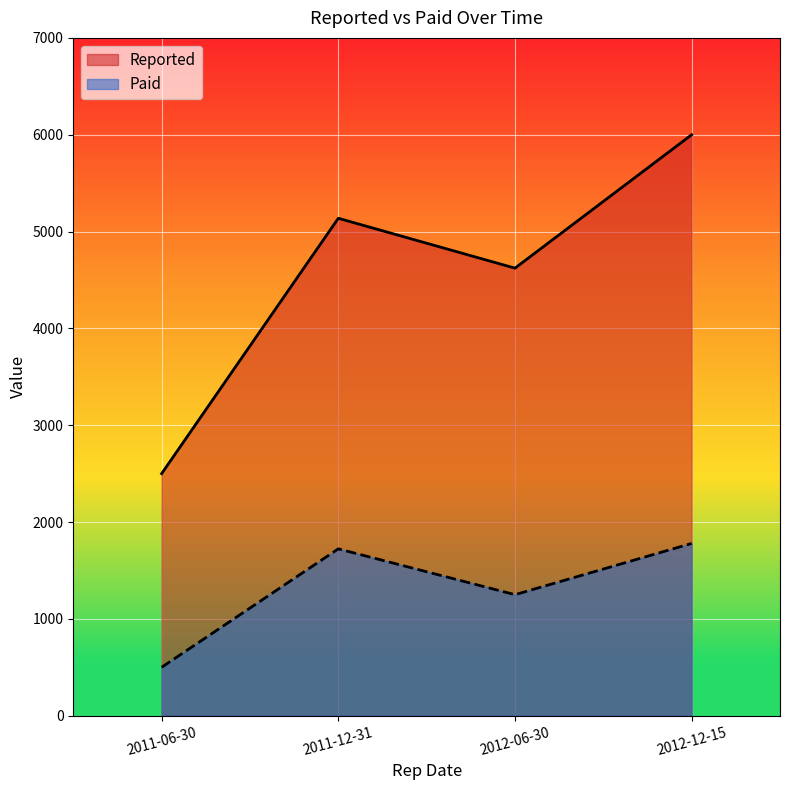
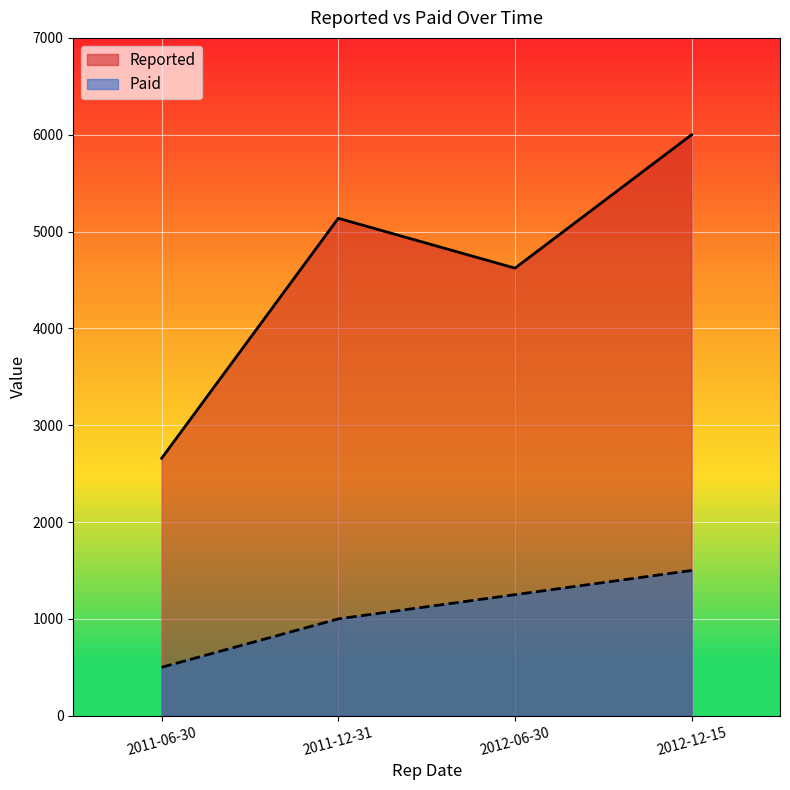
  {
    "Reported": {
-     "2011-06-30": 2500,
+     "2011-06-30": 2700,
      "2011-12-31": 5100,
      "2012-06-30": 4600,
      "2012-12-15": 6000
    },
    "Paid": {
      "2011-06-30": 500,
-     "2011-12-31": 1700,
+     "2011-12-31": 1000,
      "2012-06-30": 1300,
-     "2012-12-15": 1800
+     "2012-12-15": 1500
    }
  }
